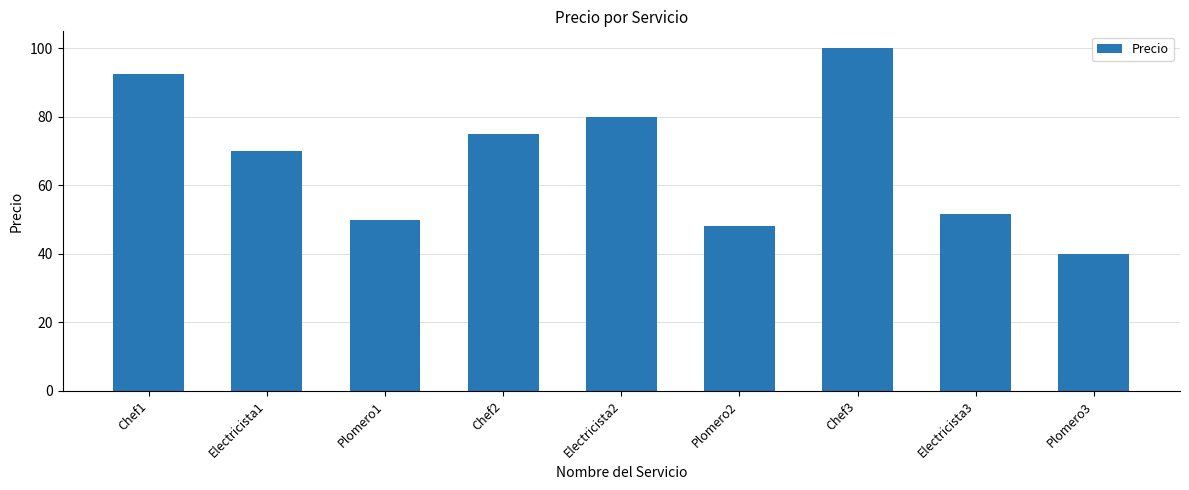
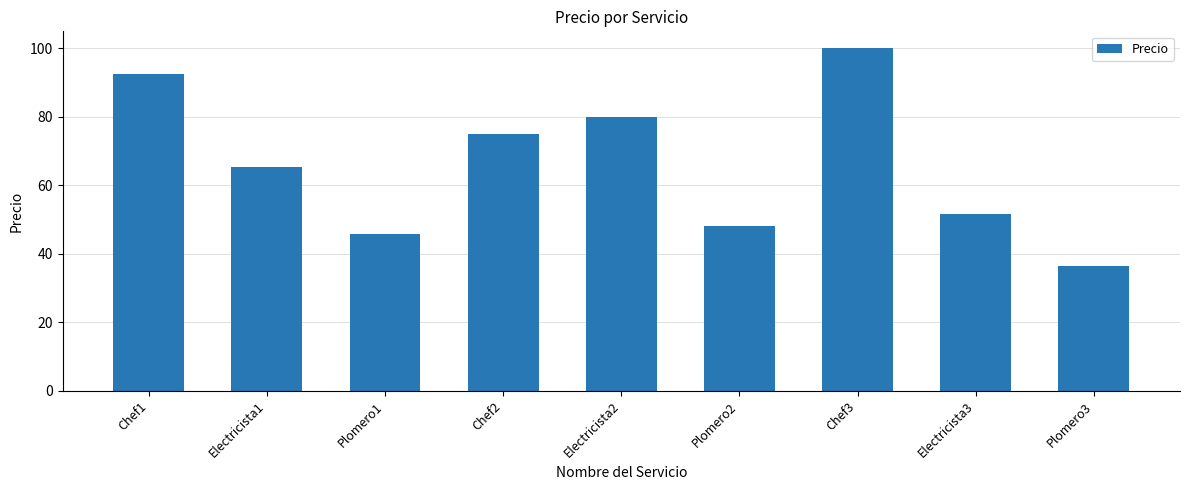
  {
    "Chef1": 93,
-   "Electricista1": 70,
-   "Plomero1": 50,
+   "Electricista1": 65,
+   "Plomero1": 46,
    "Chef2": 75,
    "Electricista2": 80,
    "Plomero2": 48,
    "Chef3": 100,
    "Electricista3": 52,
-   "Plomero3": 40
+   "Plomero3": 36
  }
